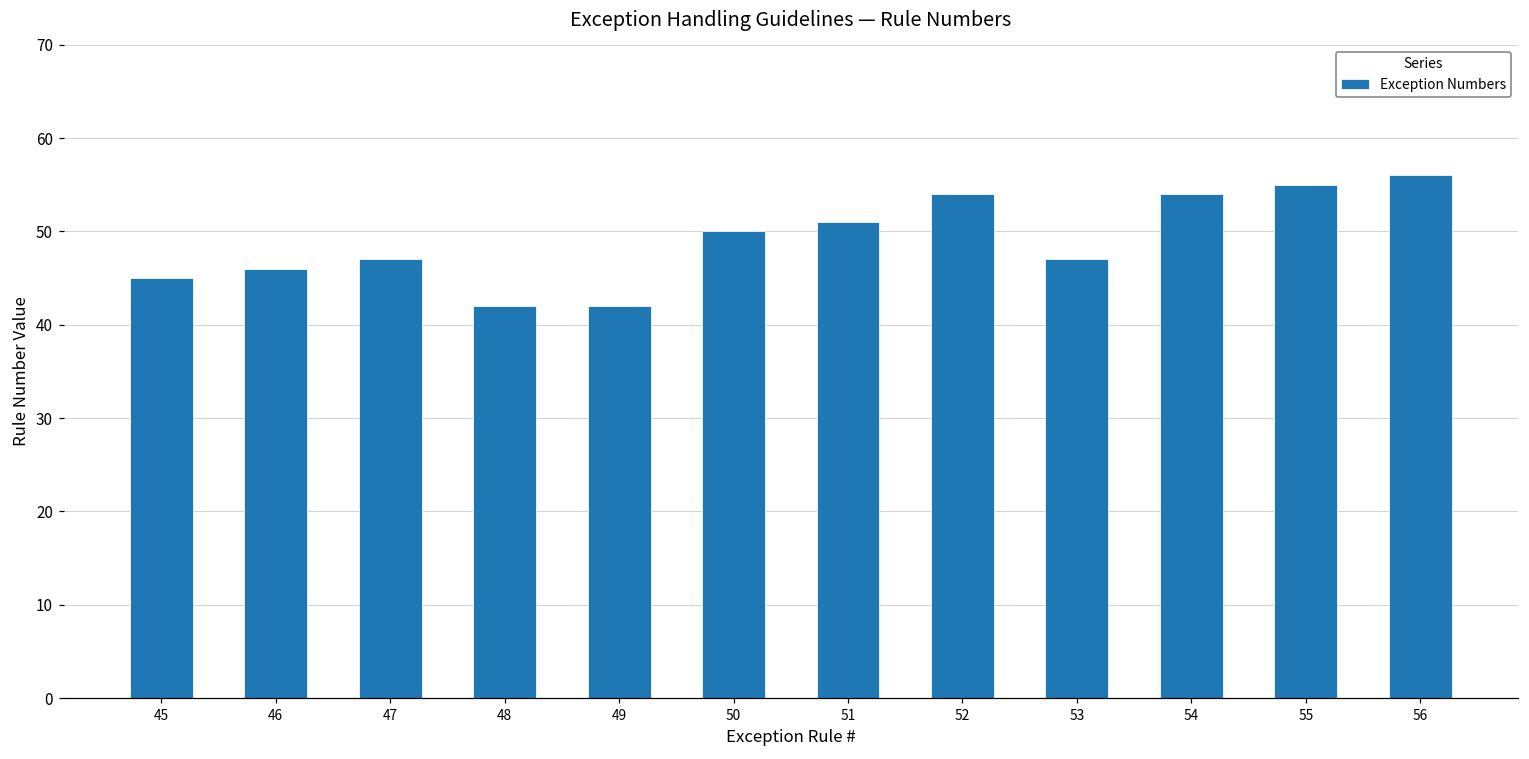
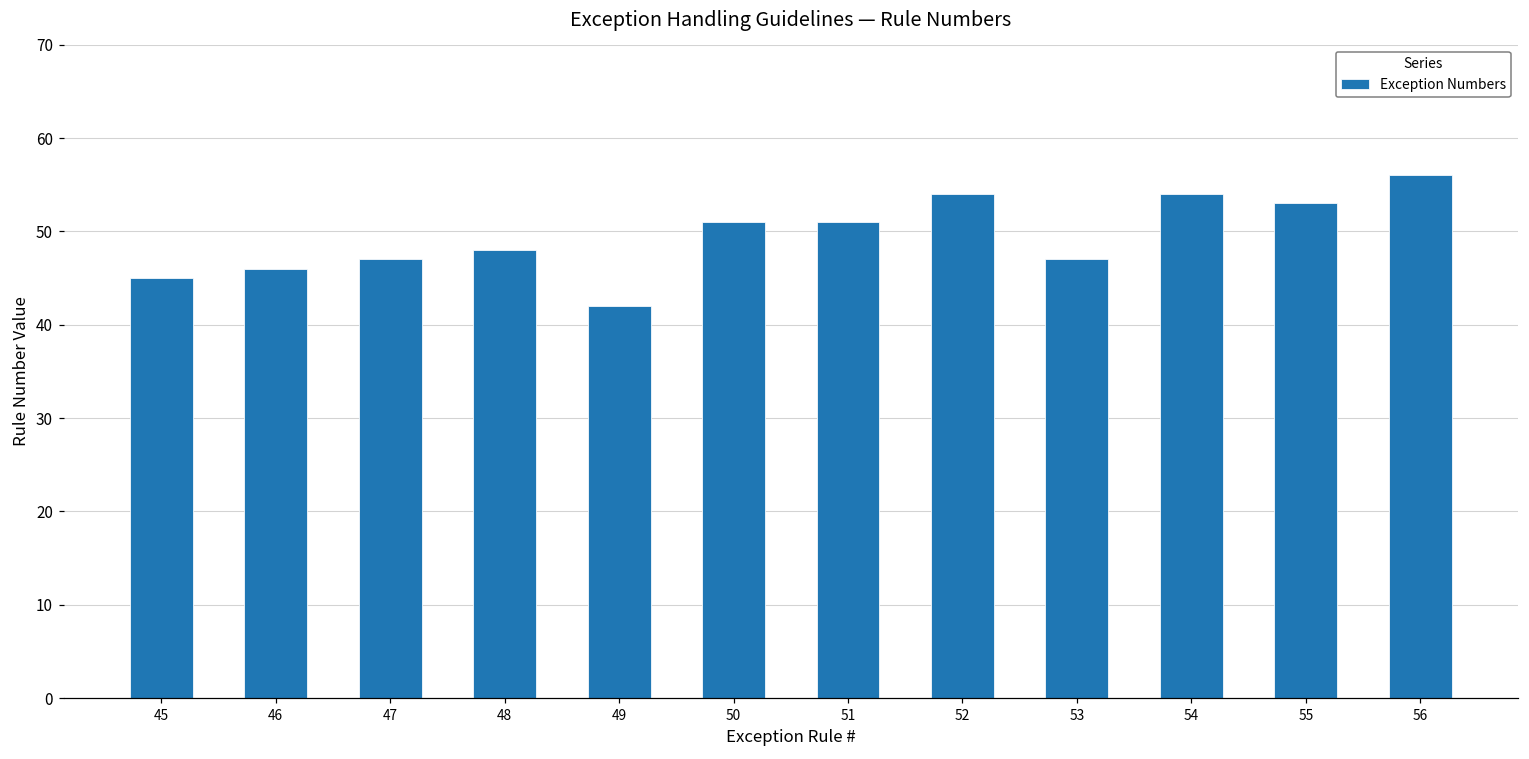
  {
    "45": 45,
    "46": 46,
    "47": 47,
-   "48": 42,
+   "48": 48,
    "49": 42,
-   "50": 50,
+   "50": 51,
    "51": 51,
    "52": 54,
    "53": 47,
    "54": 54,
-   "55": 55,
+   "55": 53,
    "56": 56
  }
